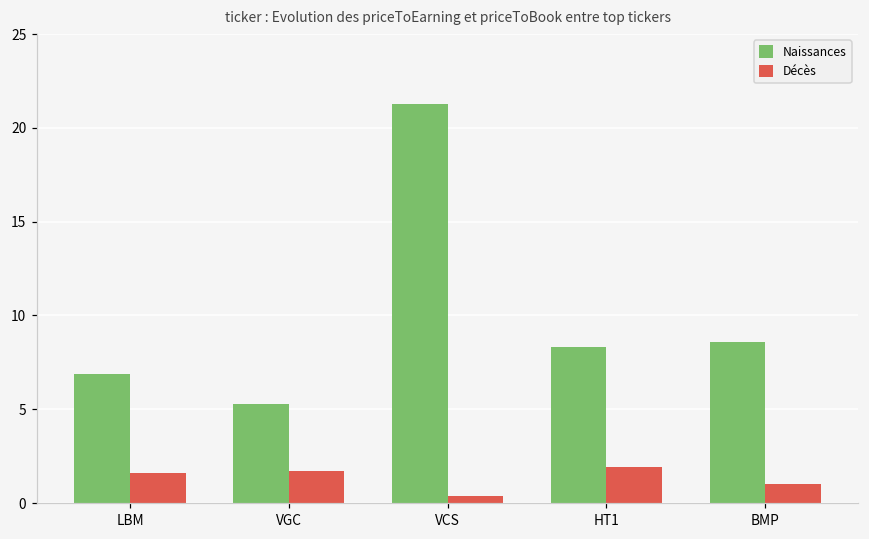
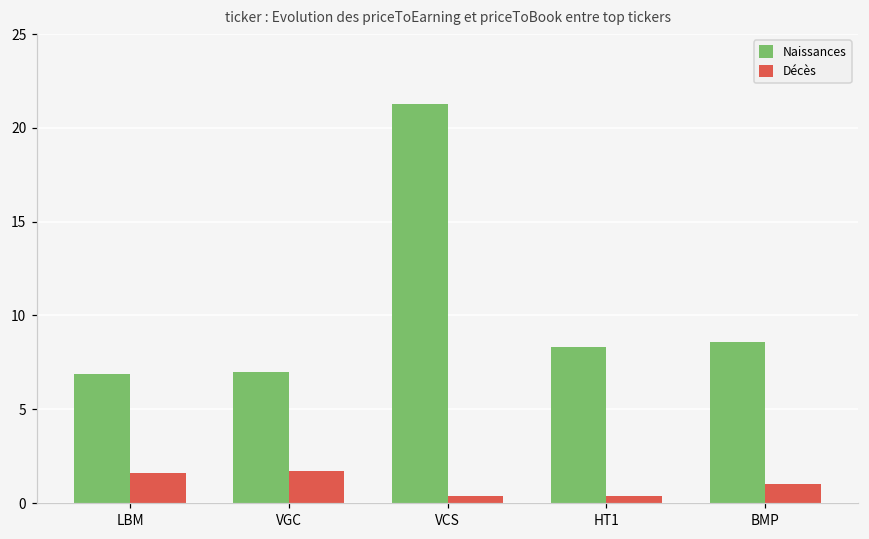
  {
    "Naissances": {
      "LBM": 6.9,
-     "VGC": 5.3,
+     "VGC": 7.0,
      "VCS": 21.3,
      "HT1": 8.3,
      "BMP": 8.6
    },
    "Décès": {
      "LBM": 1.6,
      "VGC": 1.7,
      "VCS": 0.4,
-     "HT1": 1.9,
+     "HT1": 0.4,
      "BMP": 1.0
    }
  }
